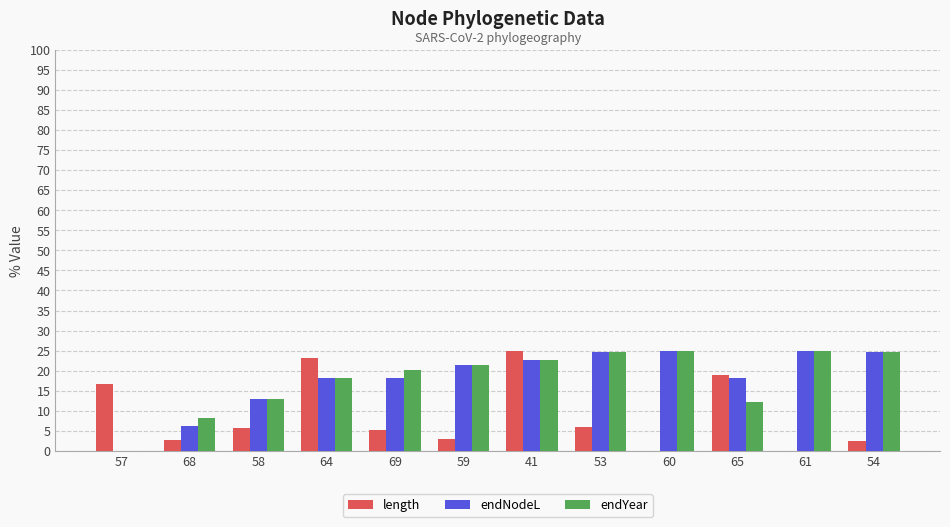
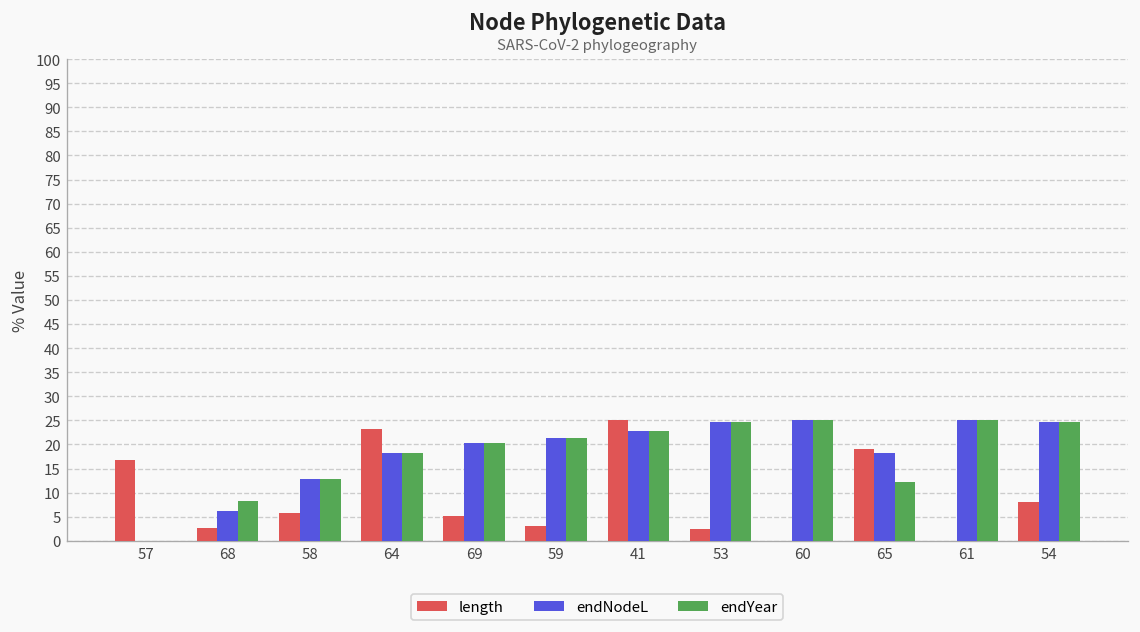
  {
    "length": {
      "57": 17,
      "68": 3,
      "58": 6,
      "64": 23,
      "69": 5,
      "59": 3,
      "41": 25,
-     "53": 6,
+     "53": 2,
      "60": 0,
      "65": 19,
      "61": 0,
-     "54": 2
+     "54": 8
    },
    "endNodeL": {
      "57": 0,
      "68": 6,
      "58": 13,
      "64": 18,
-     "69": 18,
+     "69": 20,
      "59": 21,
      "41": 23,
      "53": 25,
      "60": 25,
      "65": 18,
      "61": 25,
      "54": 25
    },
    "endYear": {
      "57": 0,
      "68": 8,
      "58": 13,
      "64": 18,
      "69": 20,
      "59": 21,
      "41": 23,
      "53": 25,
      "60": 25,
      "65": 12,
      "61": 25,
      "54": 25
    }
  }
